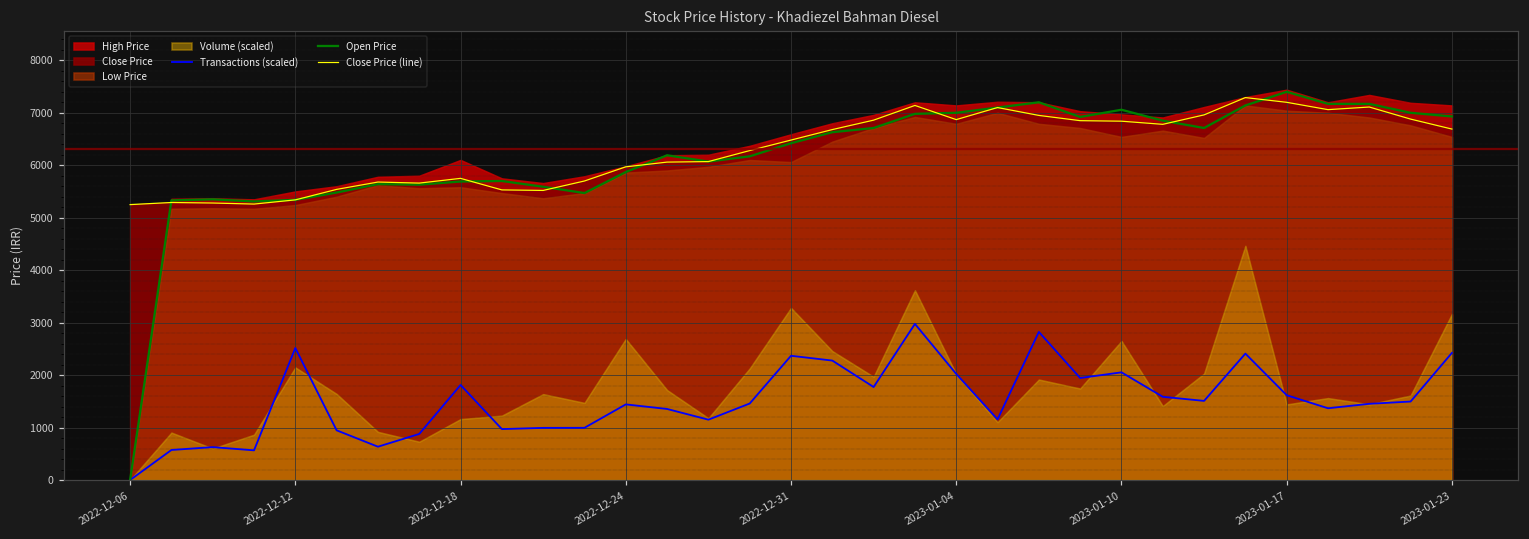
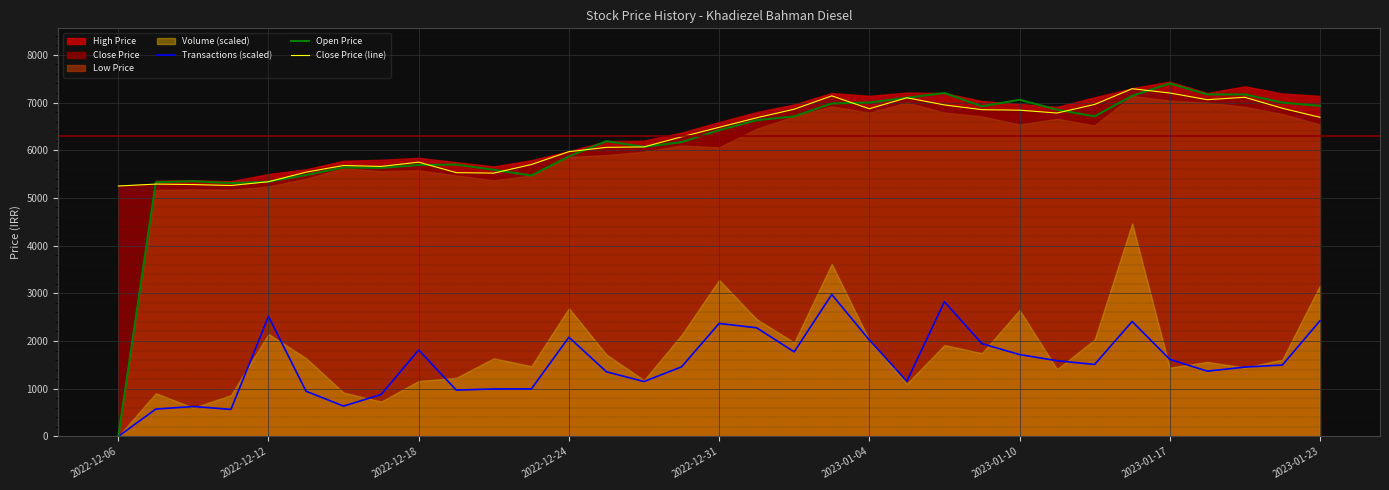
  {
    "Transactions (scaled)": {
      "2022-12-12": 2500,
      "2022-12-18": 1800,
-     "2022-12-24": 1400,
+     "2022-12-24": 2100,
      "2022-12-31": 2400,
-     "2023-01-10": 2100,
+     "2023-01-10": 1700,
      "2023-01-17": 1600,
      "2023-01-23": 2400
    },
    "High Price": {
      "2022-12-12": 5500,
-     "2022-12-18": 6100,
+     "2022-12-18": 5800,
      "2022-12-31": 6600,
      "2023-01-04": 7100,
      "2023-01-10": 7000,
      "2023-01-23": 7100
    },
    "Open Price": {
      "2022-12-18": 5700,
      "2022-12-31": 6400,
      "2023-01-04": 7000,
      "2023-01-10": 7100,
      "2023-01-23": 6900
    },
    "Volume (scaled)": {
      "2022-12-12": 2100,
      "2022-12-18": 1200,
      "2022-12-24": 2700,
      "2022-12-31": 3300,
      "2023-01-10": 2700,
      "2023-01-17": 1400,
      "2023-01-23": 3200
    }
  }
